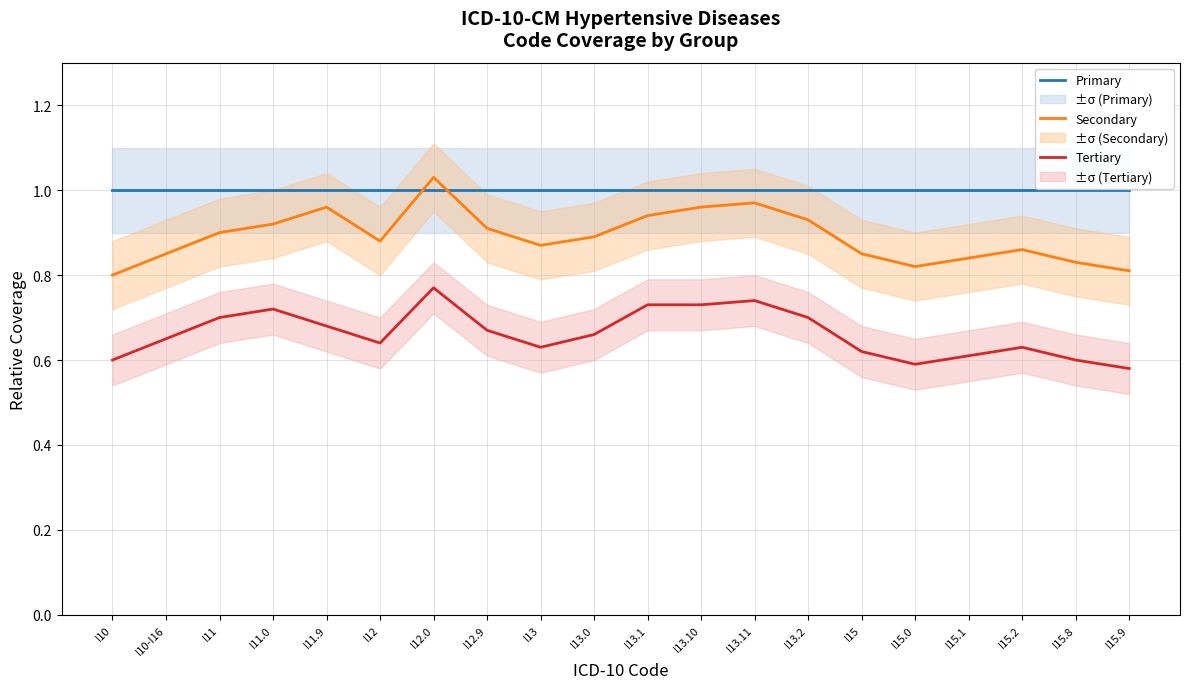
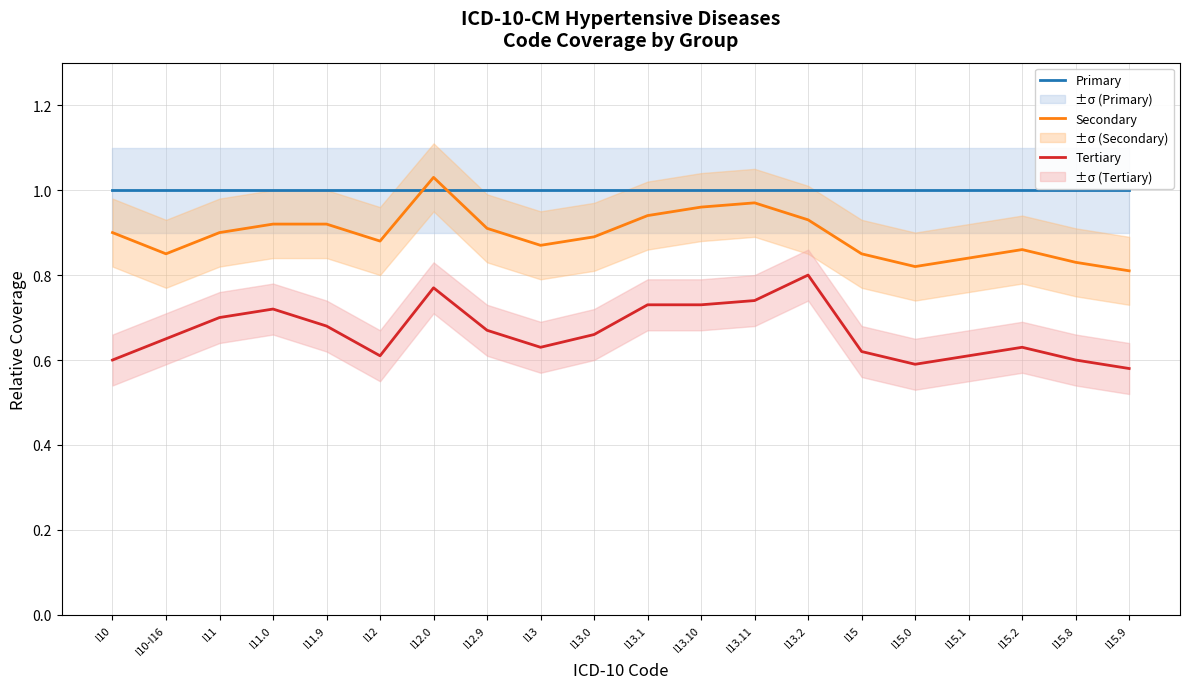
  {
    "Primary": {
      "I10": 1.00,
      "I10-I16": 1.00,
      "I11": 1.00,
      "I12": 1.00,
      "I12.0": 1.00,
      "I12.9": 1.00,
      "I13": 1.00,
      "I13.0": 1.00,
      "I13.1": 1.00,
      "I13.10": 1.00,
      "I13.11": 1.00,
      "I13.2": 1.00,
      "I15": 1.00,
      "I15.0": 1.00,
      "I15.1": 1.00,
      "I15.2": 1.00,
      "I15.8": 1.00,
      "I15.9": 1.00
    },
    "±σ (Primary)": {
      "I10": 1.10,
      "I10-I16": 1.10,
      "I11": 1.10,
      "I11.0": 1.10,
      "I11.9": 1.10,
      "I12": 1.10,
      "I12.0": 1.10,
      "I12.9": 1.10,
      "I13": 1.10,
      "I13.0": 1.10,
      "I13.1": 1.10,
      "I13.10": 1.10,
      "I13.11": 1.10,
      "I13.2": 1.10,
      "I15": 1.10,
      "I15.0": 0.20,
      "I15.1": 1.10,
      "I15.2": 1.10
    },
    "Secondary": {
-     "I10": 0.8,
+     "I10": 0.9,
      "I10-I16": 0.85,
      "I11": 0.90,
      "I11.0": 0.92,
-     "I11.9": 0.96,
+     "I11.9": 0.92,
      "I12": 0.88,
      "I12.0": 1.03,
      "I12.9": 0.91,
      "I13": 0.87,
      "I13.0": 0.89,
      "I13.1": 0.94,
      "I13.10": 0.96,
      "I13.11": 0.97,
      "I13.2": 0.93,
      "I15": 0.85,
      "I15.0": 0.82,
      "I15.1": 0.84,
      "I15.2": 0.86,
      "I15.8": 0.83,
      "I15.9": 0.81
    },
    "Tertiary": {
      "I10": 0.60,
      "I10-I16": 0.65,
      "I11": 0.70,
      "I11.0": 0.72,
      "I11.9": 0.68,
-     "I12": 0.64,
+     "I12": 0.61,
      "I12.0": 0.77,
      "I12.9": 0.67,
      "I13": 0.63,
      "I13.0": 0.66,
      "I13.1": 0.73,
      "I13.10": 0.73,
      "I13.11": 0.74,
-     "I13.2": 0.7,
+     "I13.2": 0.8,
      "I15": 0.62,
      "I15.0": 0.59,
      "I15.1": 0.61,
      "I15.2": 0.63,
      "I15.8": 0.60,
      "I15.9": 0.58
    }
  }
